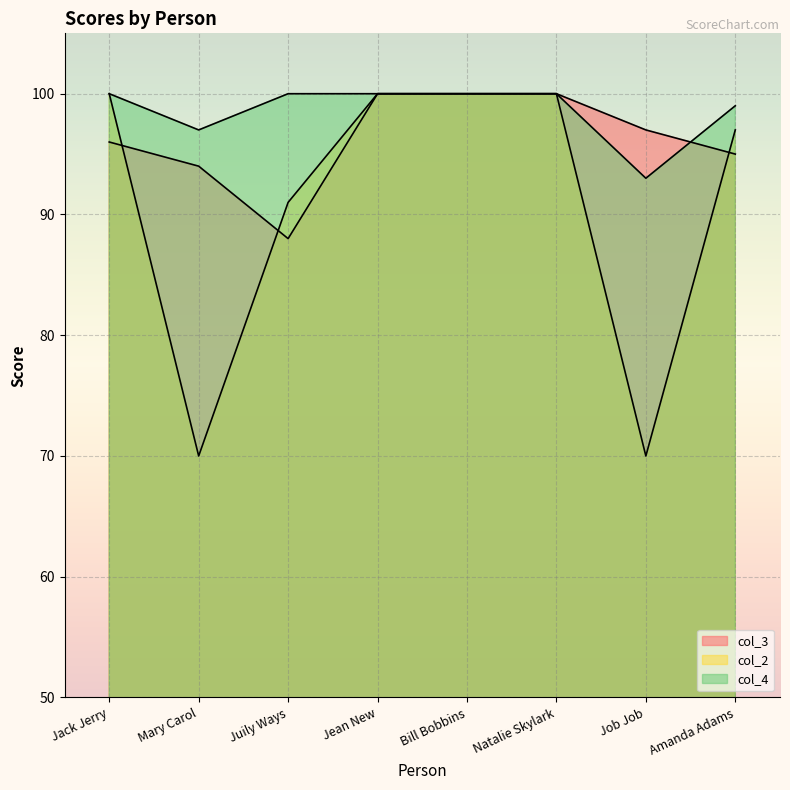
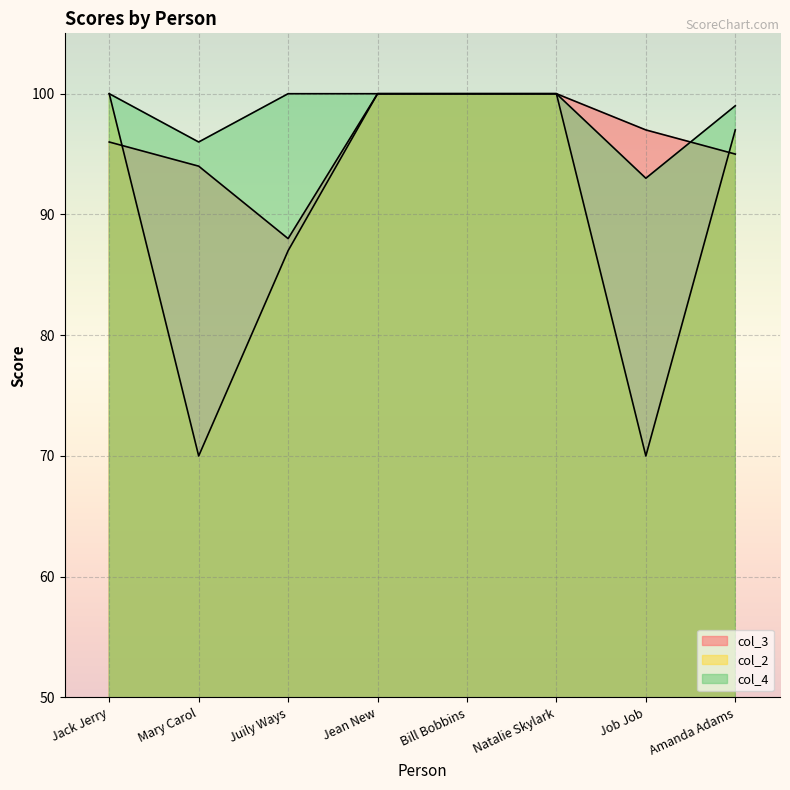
  {
    "col_3": {
      "Jack Jerry": 96,
      "Mary Carol": 94,
      "Juily Ways": 88,
      "Job Job": 97,
      "Amanda Adams": 95
    },
    "col_2": {
      "Mary Carol": 70,
-     "Juily Ways": 91,
+     "Juily Ways": 87,
      "Job Job": 70,
      "Amanda Adams": 97
    },
    "col_4": {
-     "Mary Carol": 97,
+     "Mary Carol": 96,
      "Juily Ways": 100,
      "Job Job": 93,
      "Amanda Adams": 99
    }
  }
